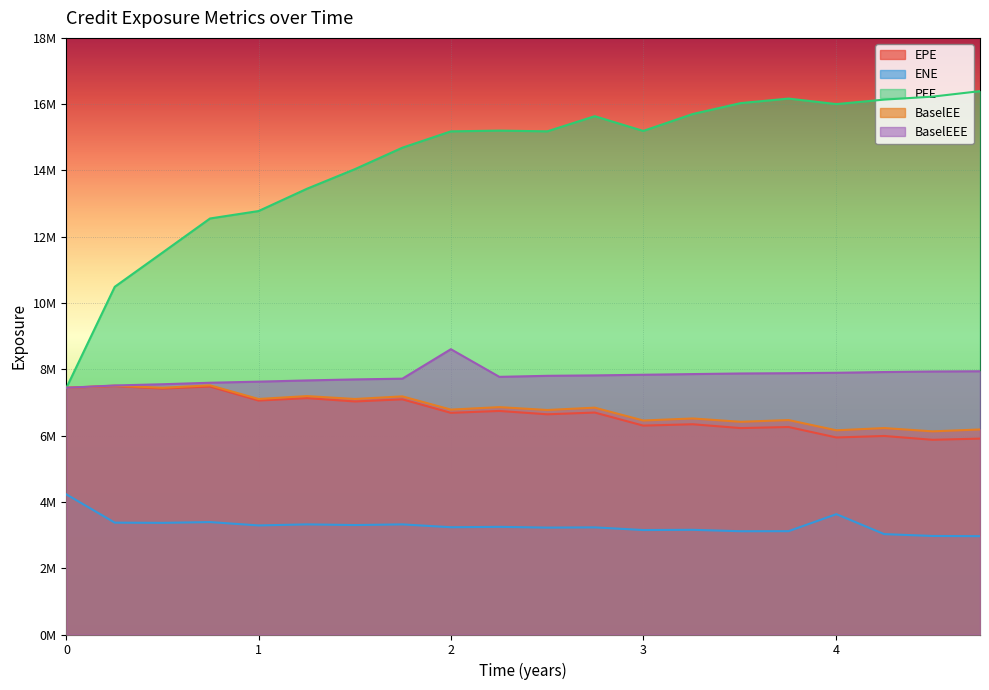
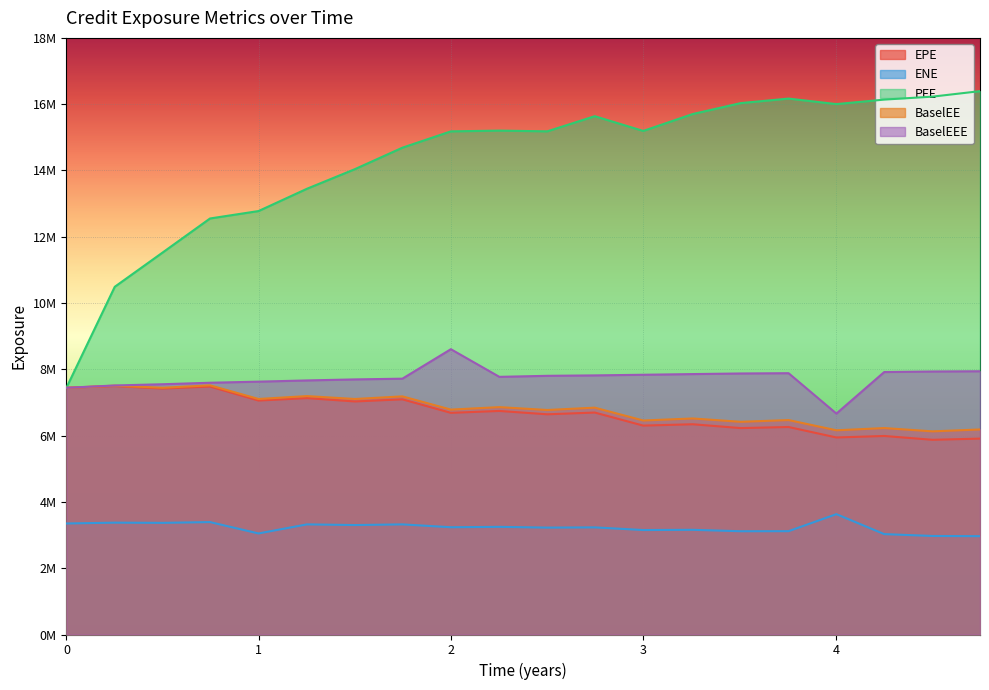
  {
    "ENE": {
-     "0": 4200000,
-     "1": 3300000,
+     "0": 3300000,
+     "1": 3000000,
      "2": 3200000,
      "3": 3200000,
      "4": 3600000
    },
    "PFE": {
      "1": 12800000,
      "2": 15200000,
      "3": 15200000,
      "4": 16000000
    },
    "BaselEEE": {
      "1": 7600000,
      "2": 8600000,
      "3": 7800000,
-     "4": 7900000
+     "4": 6700000
    }
  }
